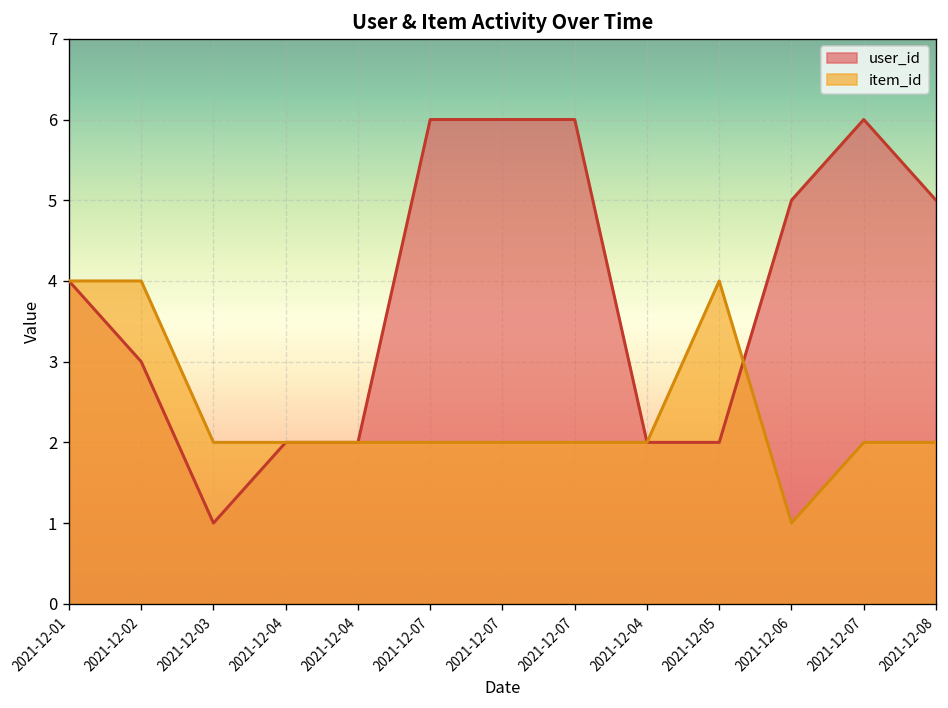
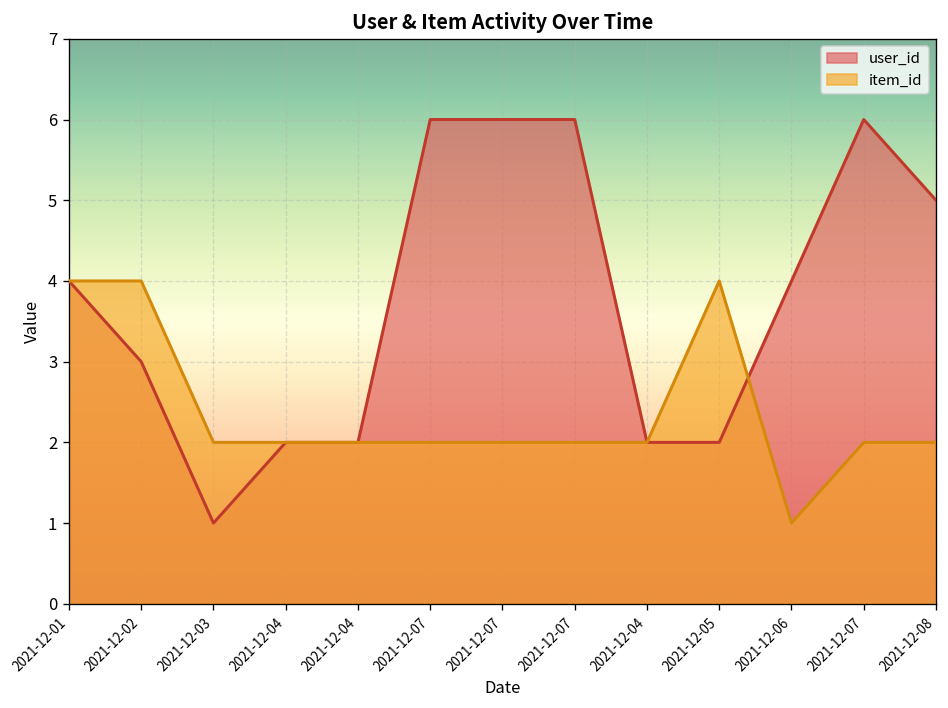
  {
    "user_id": {
      "2021-12-02": 3,
      "2021-12-03": 1,
      "2021-12-05": 2,
-     "2021-12-06": 5,
+     "2021-12-06": 4,
      "2021-12-08": 5
    },
    "item_id": {
      "2021-12-02": 4,
      "2021-12-03": 2,
      "2021-12-05": 4,
      "2021-12-06": 1,
      "2021-12-08": 2
    }
  }
